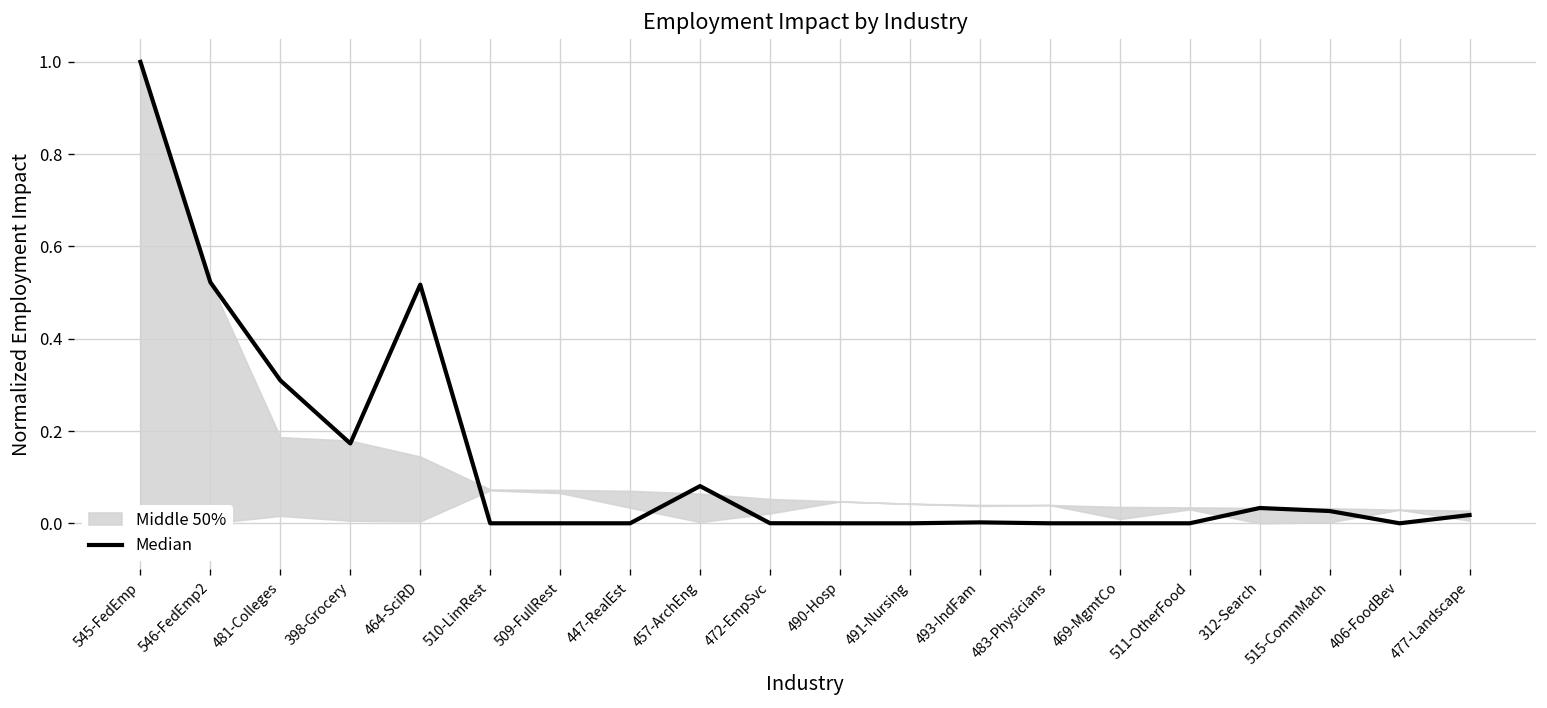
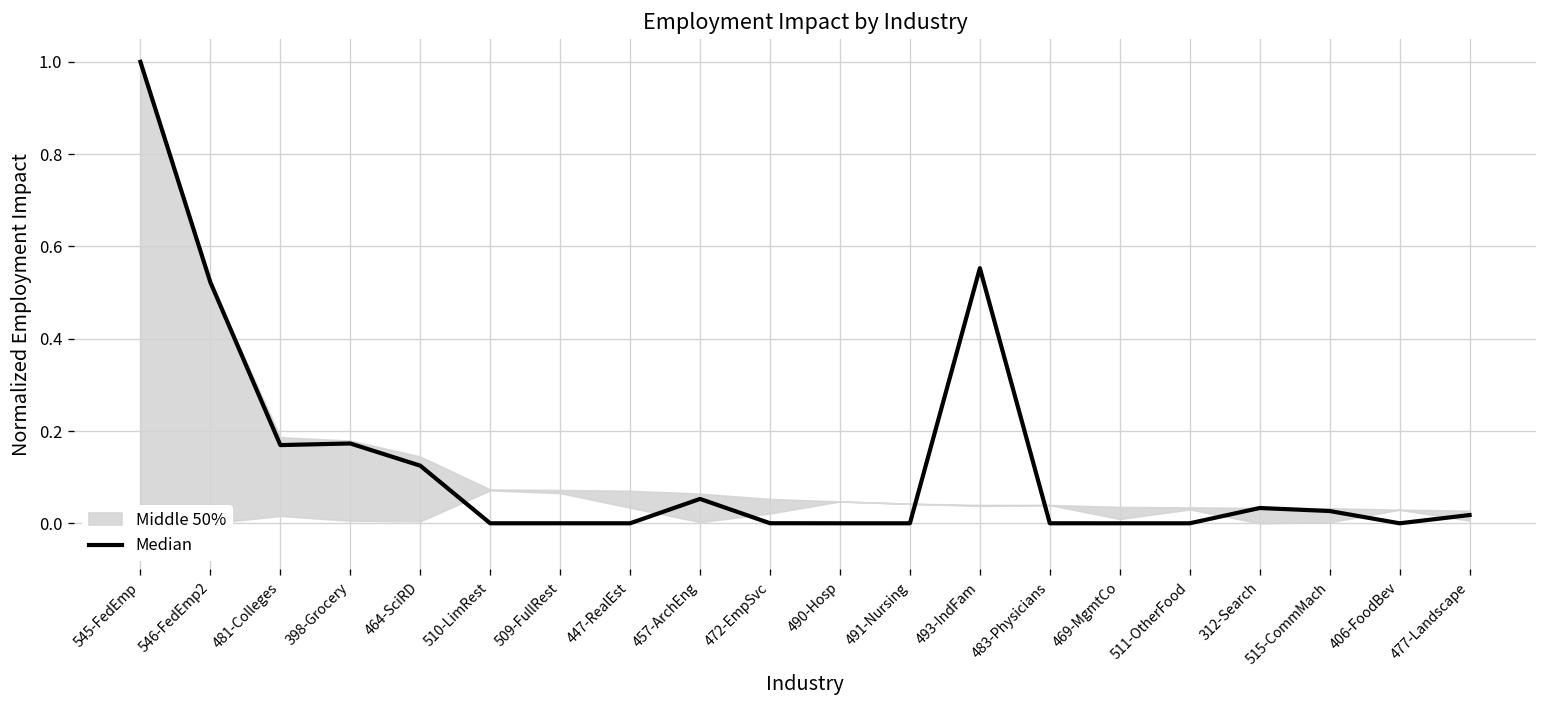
  {
    "Median": {
-     "481-Colleges": 0.31,
-     "464-SciRD": 0.52,
+     "481-Colleges": 0.17,
+     "464-SciRD": 0.12,
      "510-LimRest": 0.00,
      "509-FullRest": 0.00,
      "447-RealEst": 0.00,
-     "457-ArchEng": 0.08,
+     "457-ArchEng": 0.05,
      "472-EmpSvc": 0.00,
      "490-Hosp": 0.00,
      "491-Nursing": 0.00,
-     "493-IndFam": 0.00,
+     "493-IndFam": 0.55,
      "483-Physicians": 0.00,
      "469-MgmtCo": 0.00,
      "511-OtherFood": 0.00,
      "406-FoodBev": 0.00,
      "477-Landscape": 0.02
    },
    "Middle 50%": {
      "490-Hosp": 0.00,
      "491-Nursing": 0.00
    }
  }
